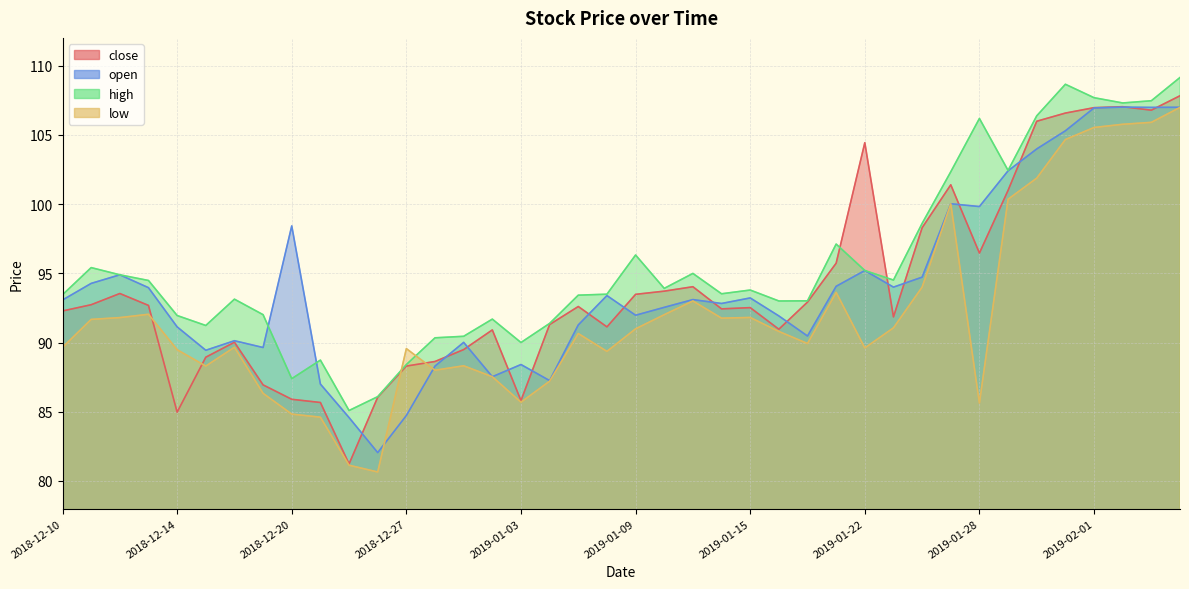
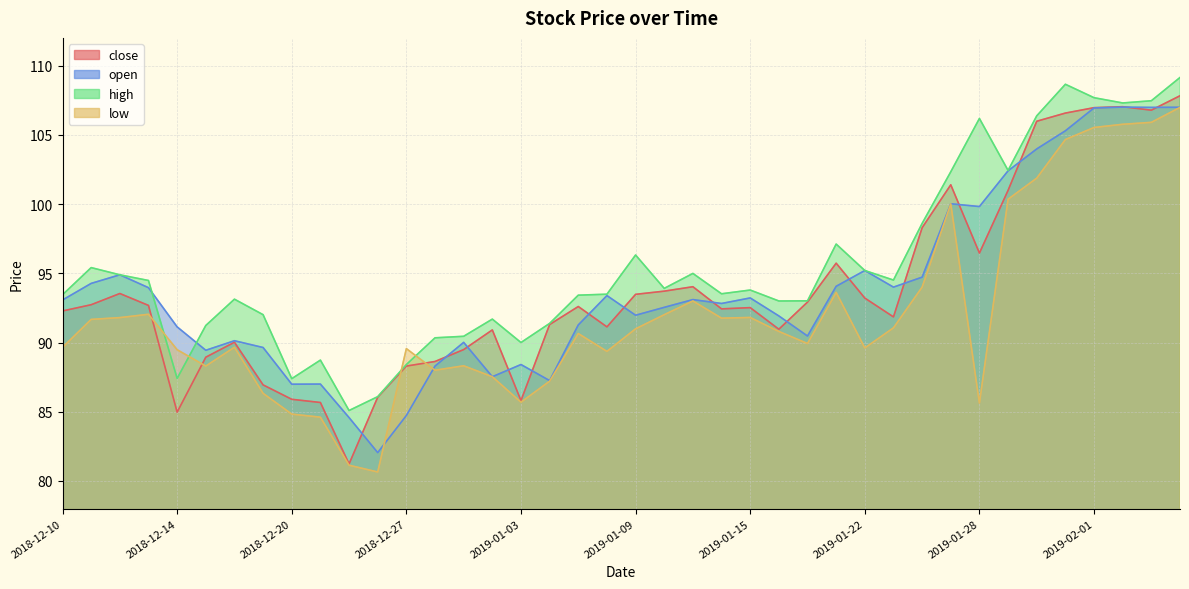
  {
    "close": {
      "2018-12-10": 92.3,
      "2018-12-14": 85.0,
      "2018-12-20": 85.9,
      "2019-01-09": 93.5,
      "2019-01-15": 92.5,
-     "2019-01-22": 104.4,
+     "2019-01-22": 93.2,
      "2019-01-28": 96.5
    },
    "open": {
      "2018-12-10": 93.1,
      "2018-12-14": 91.1,
-     "2018-12-20": 98.4,
+     "2018-12-20": 87.0,
      "2018-12-27": 84.7,
      "2019-01-03": 88.4,
      "2019-01-09": 92.0,
      "2019-01-15": 93.2,
      "2019-01-28": 99.8
    },
    "high": {
      "2018-12-10": 93.5,
-     "2018-12-14": 92.0,
+     "2018-12-14": 87.4,
      "2018-12-20": 87.4,
      "2019-01-03": 90.0,
      "2019-01-09": 96.3,
      "2019-01-15": 93.8,
      "2019-01-28": 106.2,
      "2019-02-01": 107.7
    },
    "low": {
      "2018-12-10": 89.7,
      "2018-12-14": 89.5,
      "2018-12-20": 84.8,
      "2018-12-27": 89.6,
      "2019-01-09": 91.0,
      "2019-01-15": 91.8,
      "2019-01-22": 89.6,
      "2019-01-28": 85.6,
      "2019-02-01": 105.5
    }
  }
